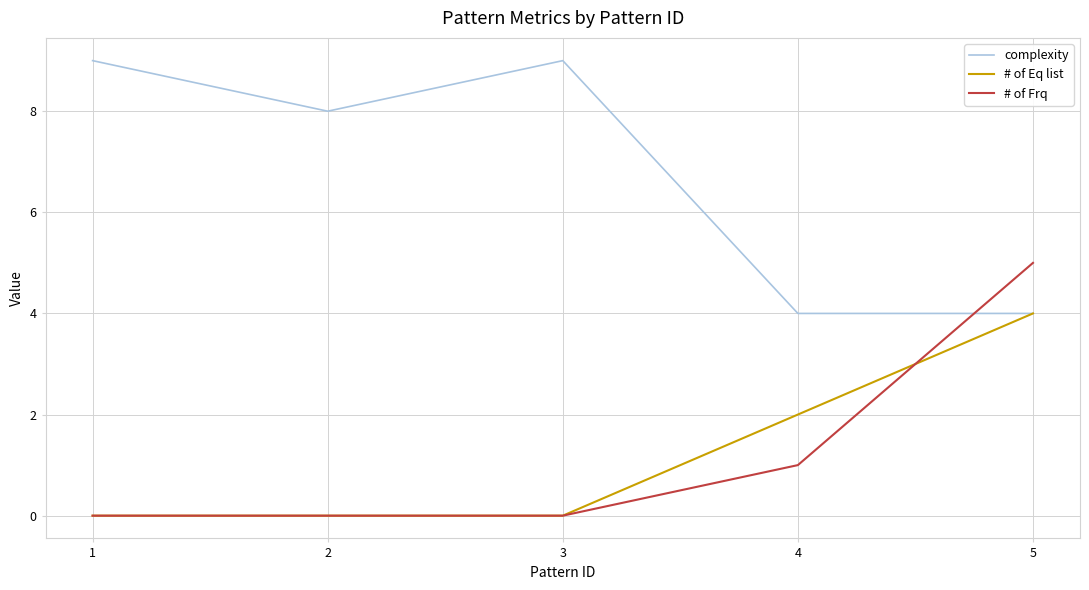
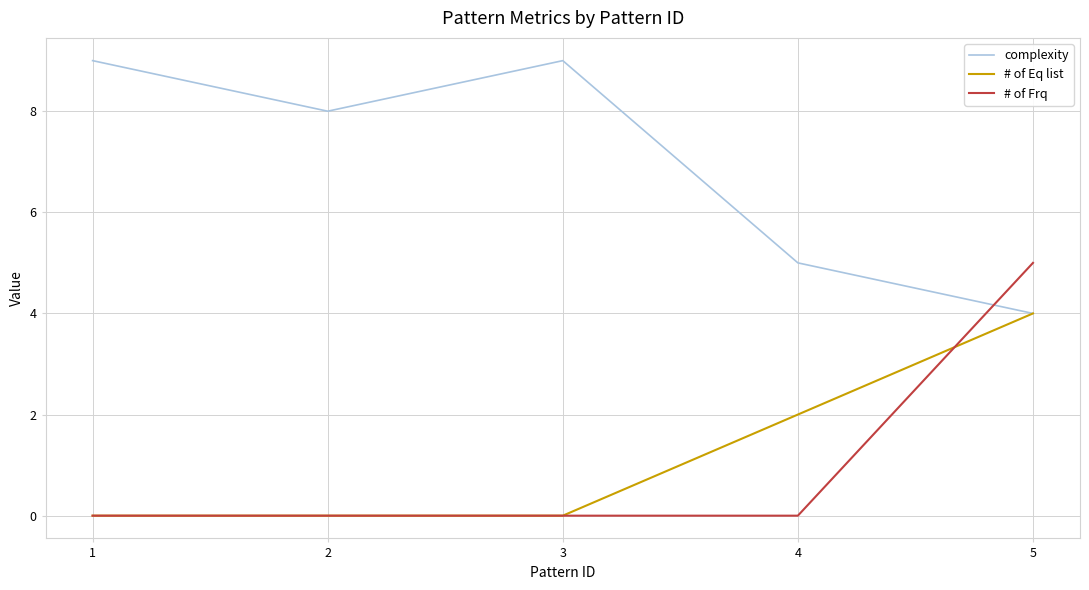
  {
    "complexity": {
      "1": 9,
      "2": 8,
      "3": 9,
-     "4": 4
+     "4": 5
    },
    "# of Eq list": {
      "4": 2
    },
    "# of Frq": {
-     "4": 1,
+     "4": 0,
      "5": 5
    }
  }
